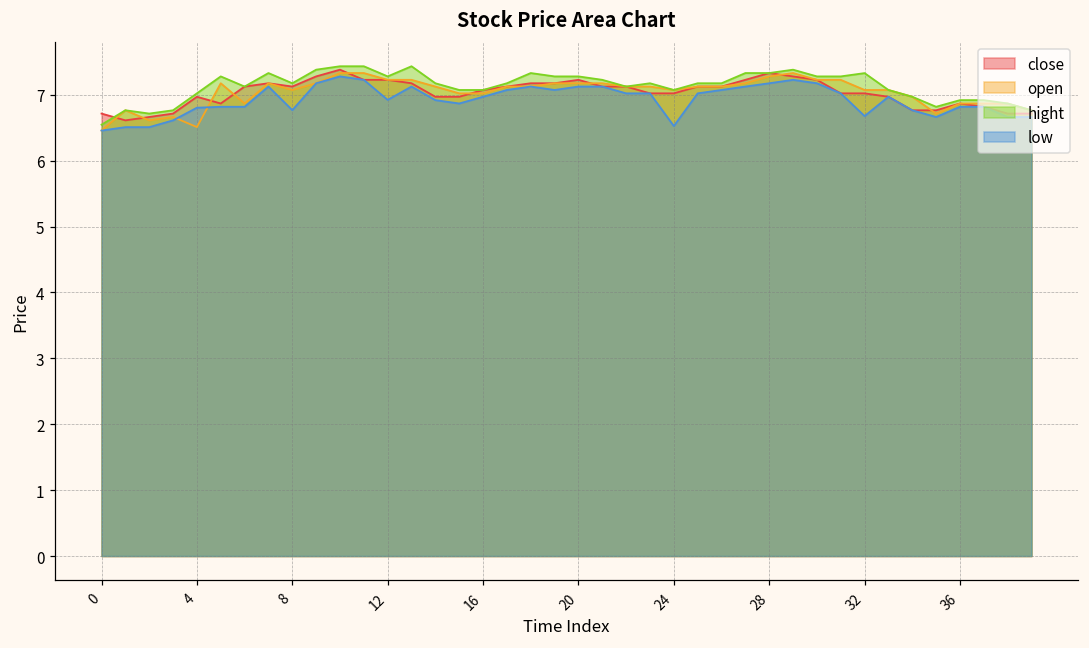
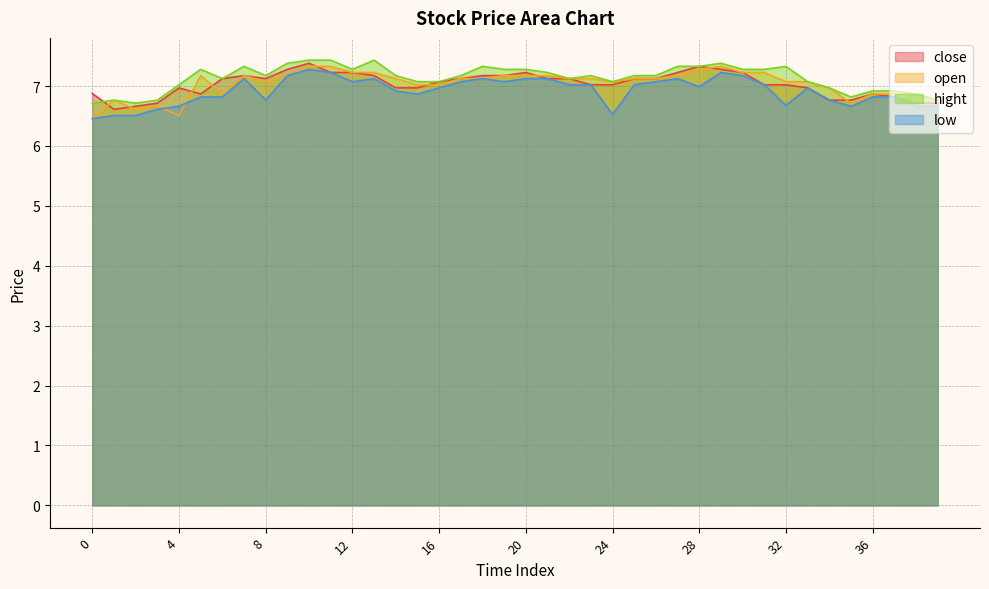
  {
    "close": {
-     "0": 6.7,
+     "0": 6.9,
      "4": 7.0,
      "8": 7.1,
      "20": 7.2,
      "24": 7.0,
      "32": 7.0
    },
    "open": {
      "4": 6.5,
      "8": 7.1,
      "16": 7.0,
      "20": 7.2,
      "28": 7.3,
      "32": 7.1
    },
    "hight": {
-     "0": 6.5,
+     "0": 6.7,
      "4": 7.0,
      "8": 7.2,
      "12": 7.3,
      "20": 7.3,
      "32": 7.3,
      "36": 6.9
    },
    "low": {
-     "4": 6.8,
+     "4": 6.7,
      "8": 6.8,
-     "12": 6.9,
+     "12": 7.1,
      "16": 7.0,
      "20": 7.1,
      "24": 6.5,
-     "28": 7.2,
+     "28": 7.0,
      "32": 6.7,
      "36": 6.8
    }
  }
